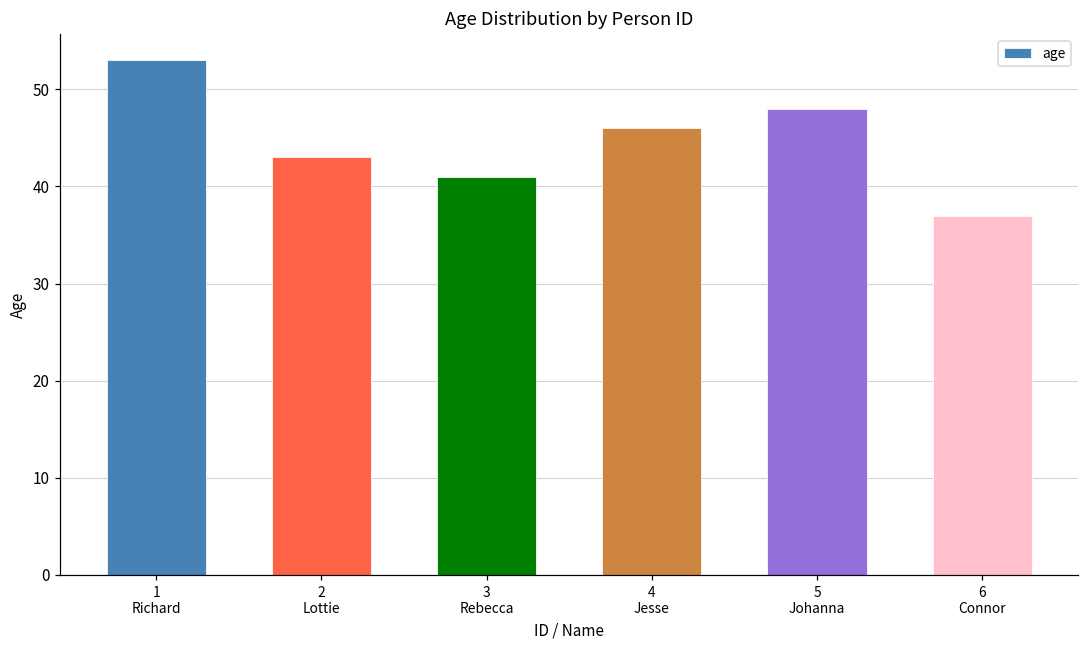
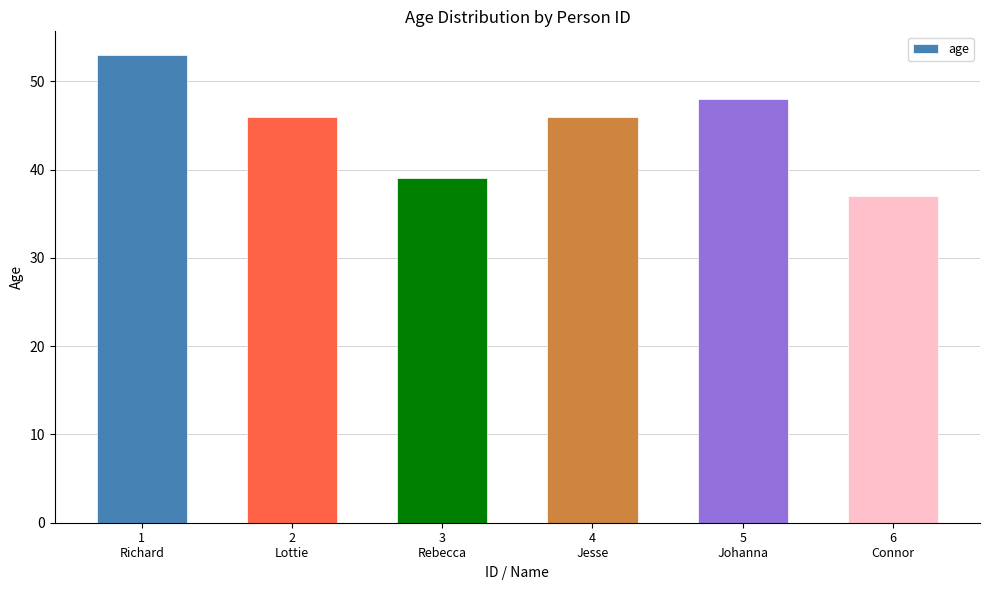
  {
    "1 Richard": 53,
-   "2 Lottie": 43,
-   "3 Rebecca": 41,
+   "2 Lottie": 46,
+   "3 Rebecca": 39,
    "4 Jesse": 46,
    "5 Johanna": 48,
    "6 Connor": 37
  }
